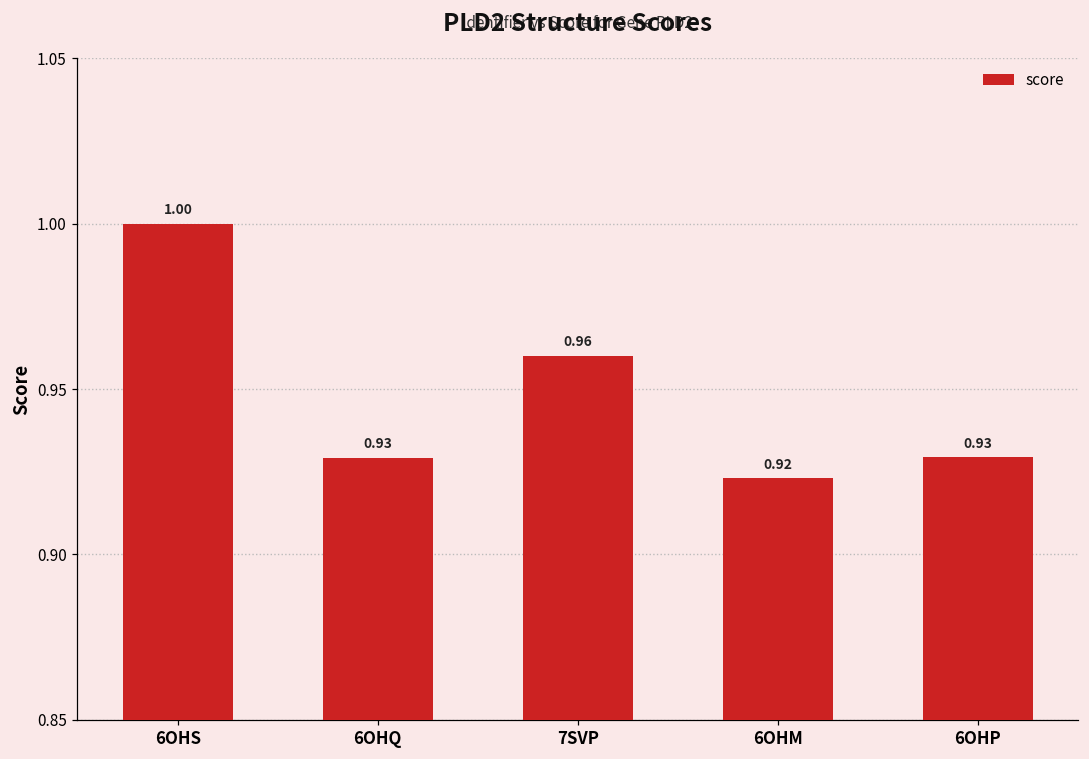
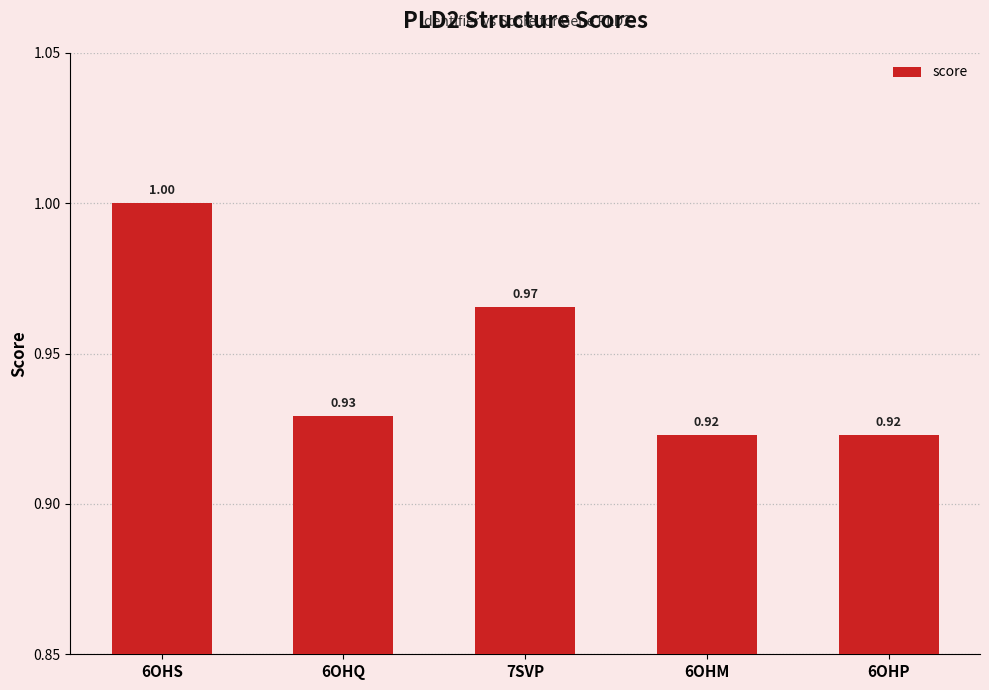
  {
    "6OHS": 1.00,
    "6OHQ": 0.93,
-   "7SVP": 0.96,
+   "7SVP": 0.97,
    "6OHM": 0.92,
-   "6OHP": 0.93
+   "6OHP": 0.92
  }
